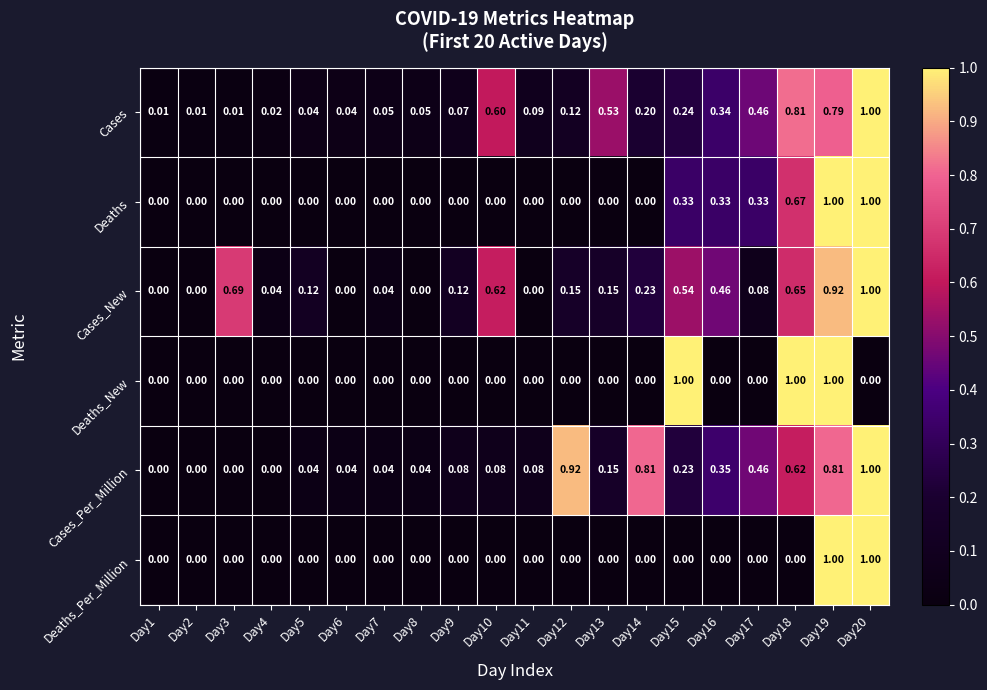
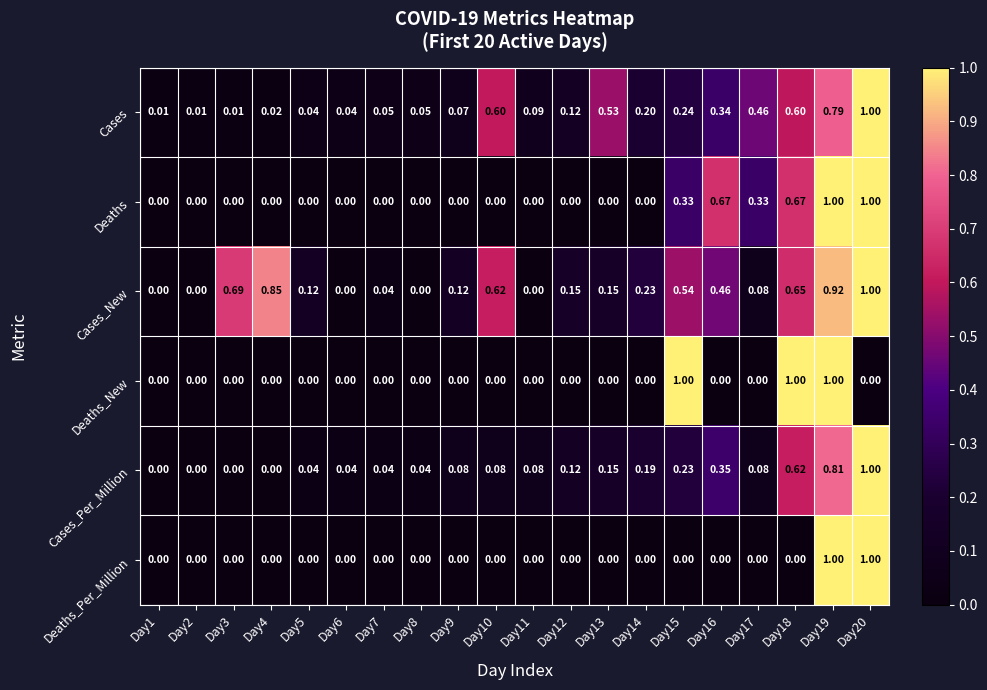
  {
    "Cases": {
      "Day1": 0.01,
      "Day2": 0.01,
      "Day3": 0.01,
      "Day4": 0.02,
      "Day5": 0.04,
      "Day6": 0.04,
      "Day7": 0.05,
      "Day8": 0.05,
      "Day9": 0.07,
      "Day10": 0.60,
      "Day11": 0.09,
      "Day12": 0.12,
      "Day13": 0.53,
      "Day14": 0.20,
      "Day15": 0.24,
      "Day16": 0.34,
      "Day17": 0.46,
-     "Day18": 0.81,
+     "Day18": 0.60,
      "Day19": 0.79,
      "Day20": 1.00
    },
    "Deaths": {
      "Day1": 0.00,
      "Day2": 0.00,
      "Day3": 0.00,
      "Day4": 0.00,
      "Day5": 0.00,
      "Day6": 0.00,
      "Day7": 0.00,
      "Day8": 0.00,
      "Day9": 0.00,
      "Day10": 0.00,
      "Day11": 0.00,
      "Day12": 0.00,
      "Day13": 0.00,
      "Day14": 0.00,
      "Day15": 0.33,
-     "Day16": 0.33,
+     "Day16": 0.67,
      "Day17": 0.33,
      "Day18": 0.67,
      "Day19": 1.00,
      "Day20": 1.00
    },
    "Cases_New": {
      "Day1": 0.00,
      "Day2": 0.00,
      "Day3": 0.69,
-     "Day4": 0.04,
+     "Day4": 0.85,
      "Day5": 0.12,
      "Day6": 0.00,
      "Day7": 0.04,
      "Day8": 0.00,
      "Day9": 0.12,
      "Day10": 0.62,
      "Day11": 0.00,
      "Day12": 0.15,
      "Day13": 0.15,
      "Day14": 0.23,
      "Day15": 0.54,
      "Day16": 0.46,
      "Day17": 0.08,
      "Day18": 0.65,
      "Day19": 0.92,
      "Day20": 1.00
    },
    "Deaths_New": {
      "Day1": 0.00,
      "Day2": 0.00,
      "Day3": 0.00,
      "Day4": 0.00,
      "Day5": 0.00,
      "Day6": 0.00,
      "Day7": 0.00,
      "Day8": 0.00,
      "Day9": 0.00,
      "Day10": 0.00,
      "Day11": 0.00,
      "Day12": 0.00,
      "Day13": 0.00,
      "Day14": 0.00,
      "Day15": 1.00,
      "Day16": 0.00,
      "Day17": 0.00,
      "Day18": 1.00,
      "Day19": 1.00,
      "Day20": 0.00
    },
    "Cases_Per_Million": {
      "Day1": 0.00,
      "Day2": 0.00,
      "Day3": 0.00,
      "Day4": 0.00,
      "Day5": 0.04,
      "Day6": 0.04,
      "Day7": 0.04,
      "Day8": 0.04,
      "Day9": 0.08,
      "Day10": 0.08,
      "Day11": 0.08,
-     "Day12": 0.92,
+     "Day12": 0.12,
      "Day13": 0.15,
-     "Day14": 0.81,
+     "Day14": 0.19,
      "Day15": 0.23,
      "Day16": 0.35,
-     "Day17": 0.46,
+     "Day17": 0.08,
      "Day18": 0.62,
      "Day19": 0.81,
      "Day20": 1.00
    },
    "Deaths_Per_Million": {
      "Day1": 0.00,
      "Day2": 0.00,
      "Day3": 0.00,
      "Day4": 0.00,
      "Day5": 0.00,
      "Day6": 0.00,
      "Day7": 0.00,
      "Day8": 0.00,
      "Day9": 0.00,
      "Day10": 0.00,
      "Day11": 0.00,
      "Day12": 0.00,
      "Day13": 0.00,
      "Day14": 0.00,
      "Day15": 0.00,
      "Day16": 0.00,
      "Day17": 0.00,
      "Day18": 0.00,
      "Day19": 1.00,
      "Day20": 1.00
    }
  }
